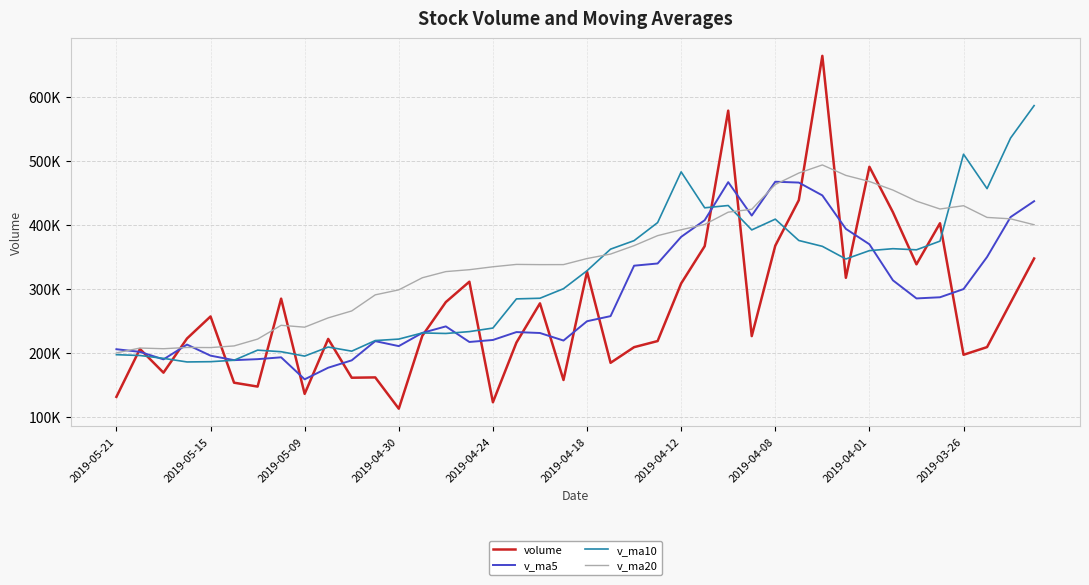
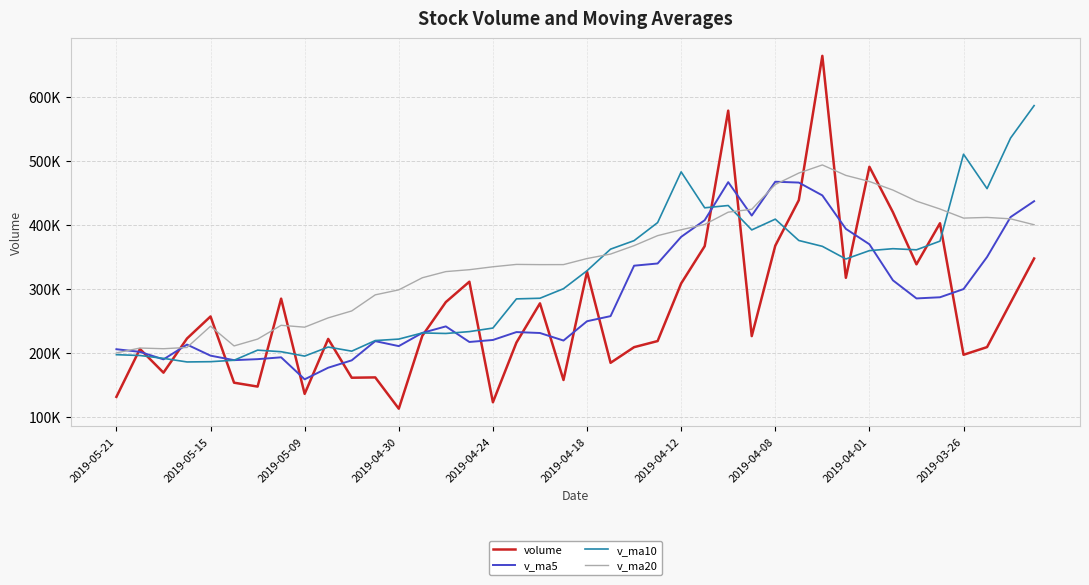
  {
    "volume": {
      "2019-05-21": 130000,
      "2019-05-15": 260000,
      "2019-05-09": 140000,
      "2019-04-30": 110000,
      "2019-04-24": 120000,
      "2019-04-12": 310000,
      "2019-04-08": 370000,
      "2019-04-01": 490000,
      "2019-03-26": 200000
    },
    "v_ma5": {
      "2019-05-21": 210000,
      "2019-05-15": 200000,
      "2019-05-09": 160000,
      "2019-04-30": 210000,
      "2019-04-24": 220000,
      "2019-04-18": 250000,
      "2019-04-12": 380000,
      "2019-04-08": 470000,
      "2019-04-01": 370000,
      "2019-03-26": 300000
    },
    "v_ma10": {
      "2019-05-15": 190000,
      "2019-05-09": 190000,
      "2019-04-30": 220000,
      "2019-04-24": 240000,
      "2019-04-12": 480000,
      "2019-04-08": 410000,
      "2019-04-01": 360000,
      "2019-03-26": 510000
    },
    "v_ma20": {
-     "2019-05-15": 210000,
+     "2019-05-15": 240000,
      "2019-05-09": 240000,
      "2019-04-30": 300000,
      "2019-04-24": 330000,
      "2019-04-18": 350000,
      "2019-04-12": 390000,
      "2019-04-08": 460000,
      "2019-04-01": 470000,
-     "2019-03-26": 430000
+     "2019-03-26": 410000
    }
  }
